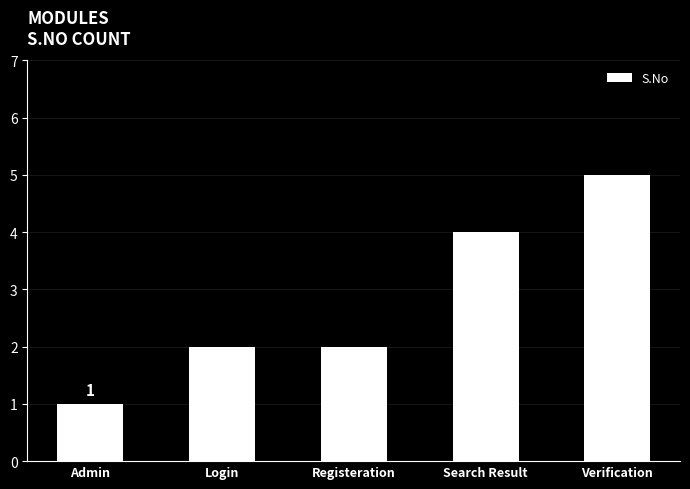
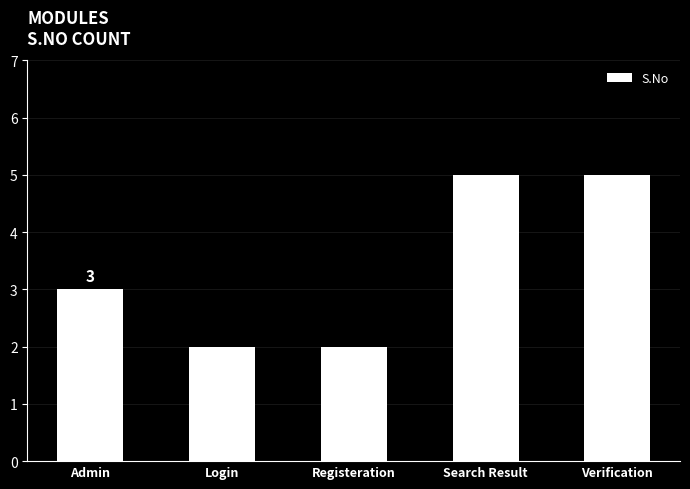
  {
-   "Admin": 1,
-   "Search Result": 4
+   "Admin": 3,
+   "Search Result": 5
  }
